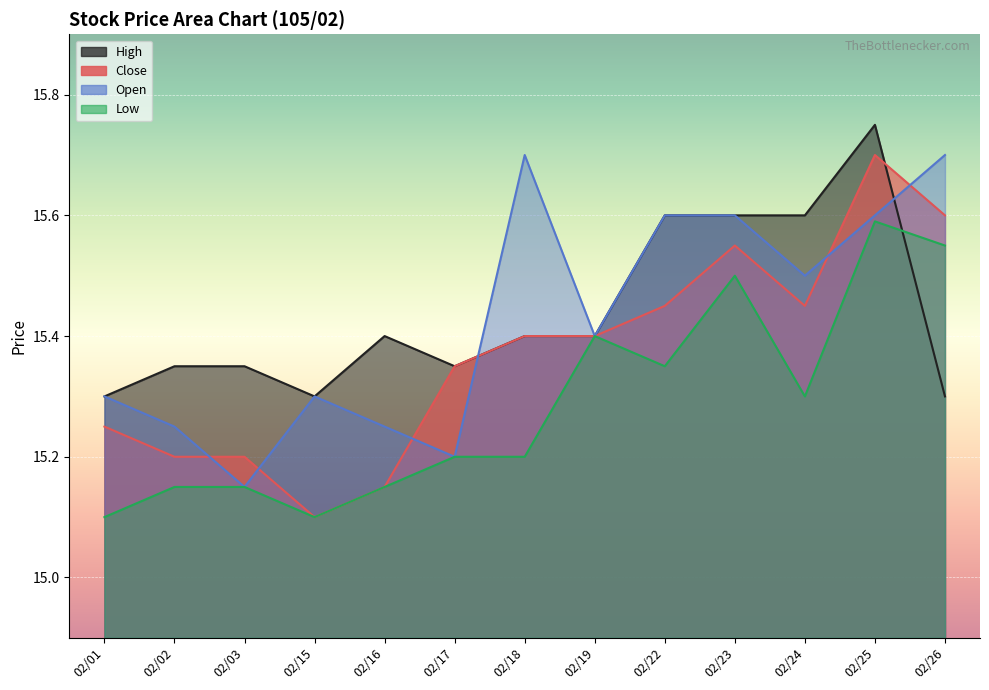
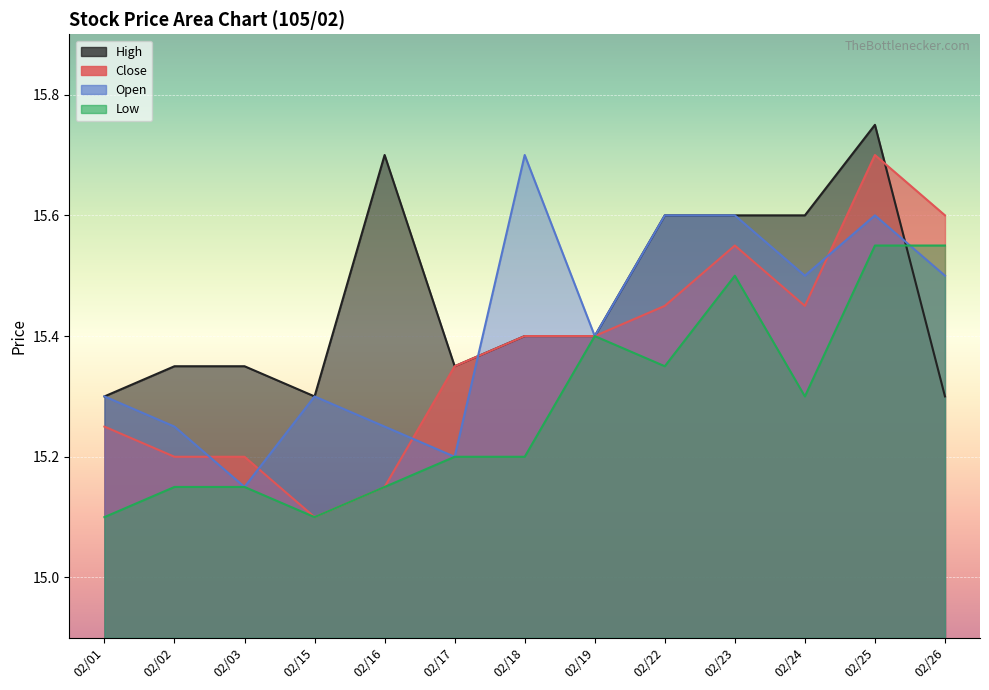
  {
    "High": {
      "02/02": 15.35,
      "02/03": 15.35,
-     "02/16": 15.4,
+     "02/16": 15.7,
      "02/24": 15.6,
      "02/25": 15.75,
      "02/26": 15.3
    },
    "Close": {
      "02/01": 15.25,
      "02/02": 15.20,
      "02/03": 15.20,
      "02/22": 15.45,
      "02/23": 15.55,
      "02/24": 15.45,
      "02/25": 15.70,
      "02/26": 15.60
    },
    "Open": {
      "02/02": 15.25,
      "02/16": 15.25,
      "02/18": 15.7,
      "02/24": 15.5,
      "02/25": 15.6,
-     "02/26": 15.7
+     "02/26": 15.5
    },
    "Low": {
      "02/01": 15.10,
      "02/02": 15.15,
      "02/18": 15.20,
      "02/22": 15.35,
      "02/23": 15.50,
      "02/24": 15.30,
-     "02/25": 15.59,
+     "02/25": 15.55,
      "02/26": 15.55
    }
  }
